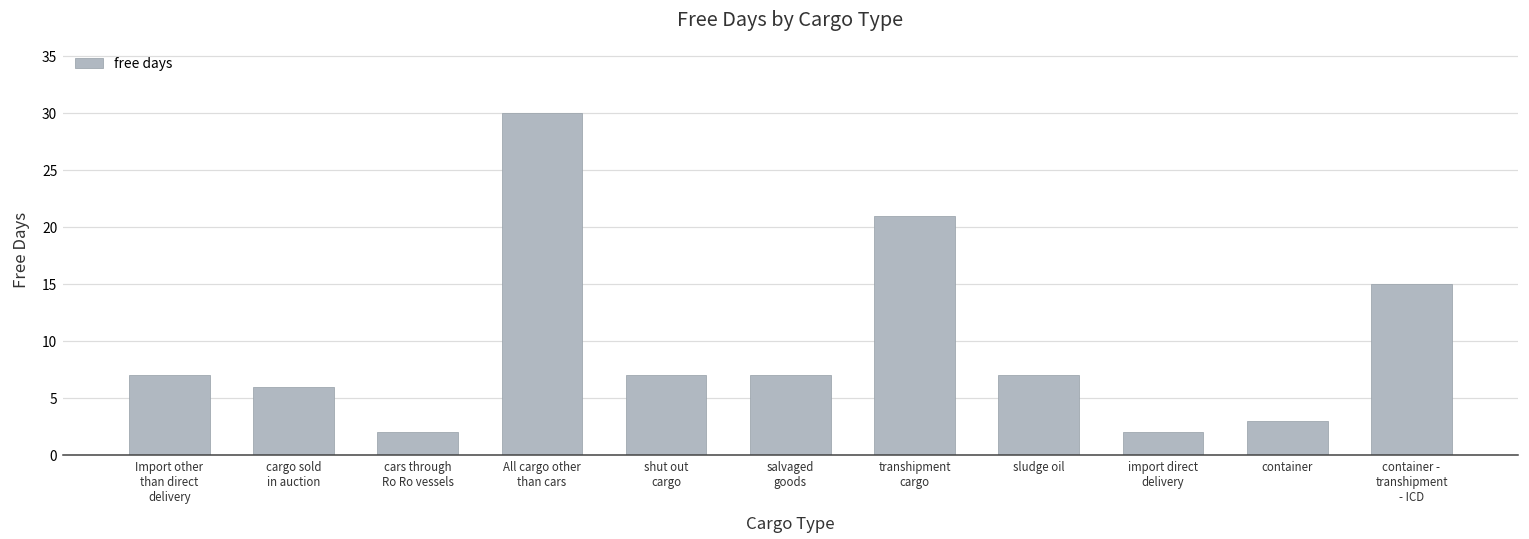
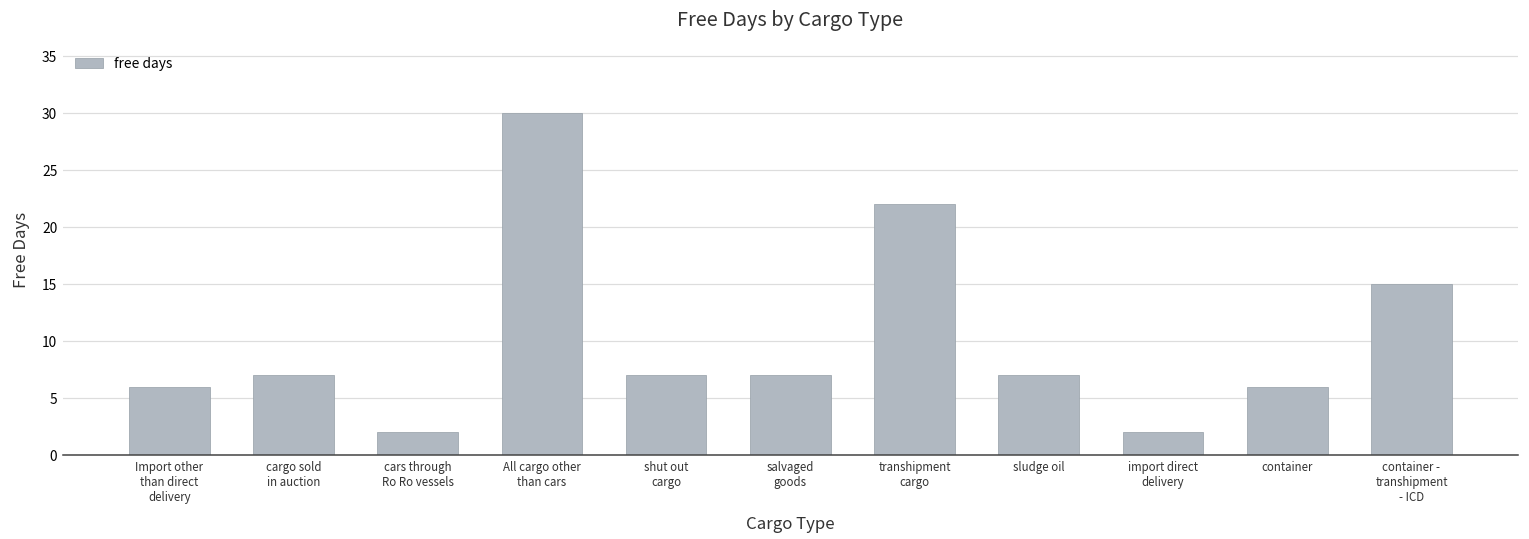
  {
-   "Import other than direct delivery": 7,
-   "cargo sold in auction": 6,
+   "Import other than direct delivery": 6,
+   "cargo sold in auction": 7,
    "cars through Ro Ro vessels": 2,
    "All cargo other than cars": 30,
    "shut out cargo": 7,
    "salvaged goods": 7,
-   "transhipment cargo": 21,
+   "transhipment cargo": 22,
    "sludge oil": 7,
    "import direct delivery": 2,
-   "container": 3,
+   "container": 6,
    "container - transhipment - ICD": 15
  }
